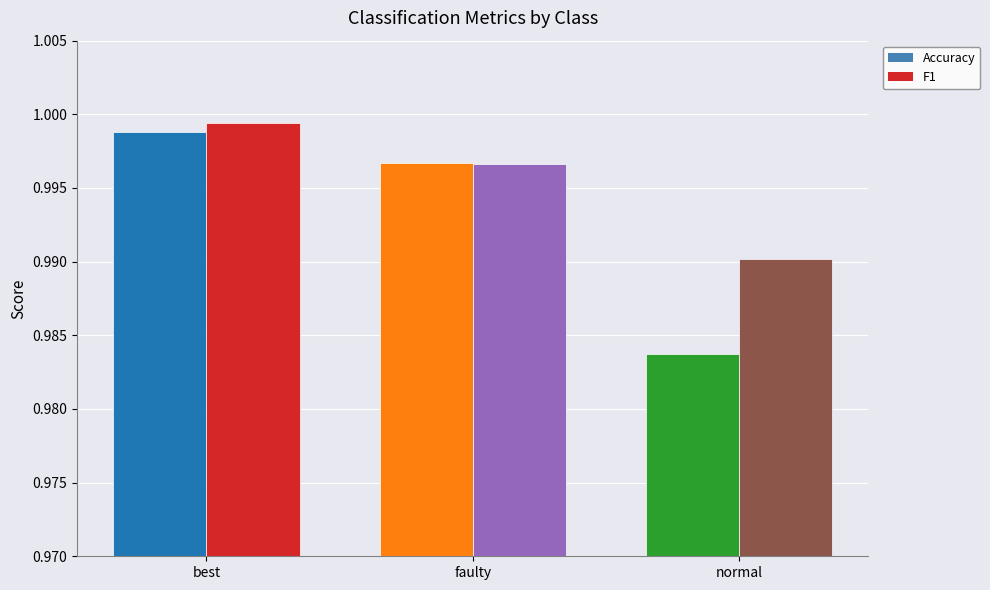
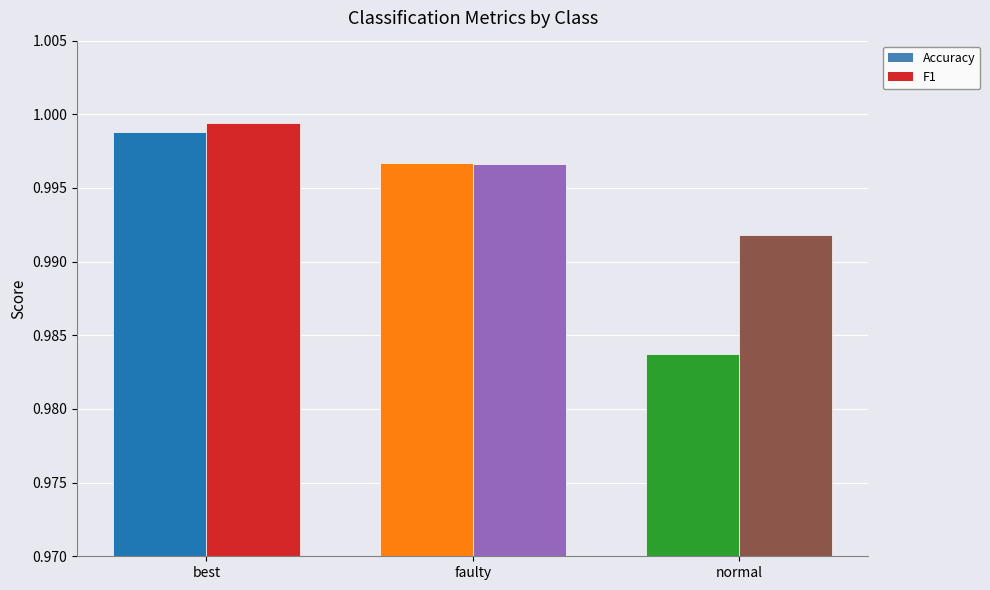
  {
    "F1": {
      "best": 0.9994,
      "faulty": 0.9966,
-     "normal": 0.9902
+     "normal": 0.9918
    }
  }
